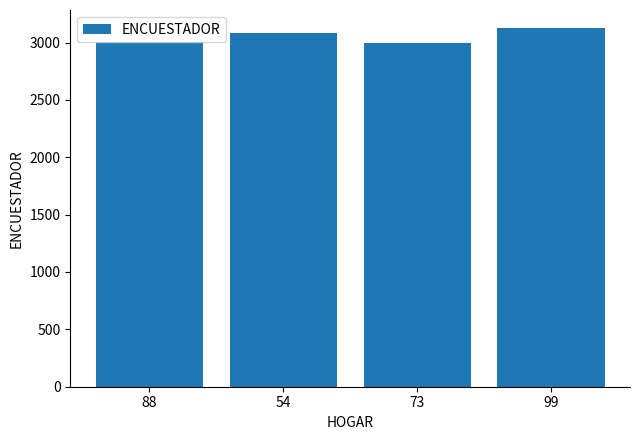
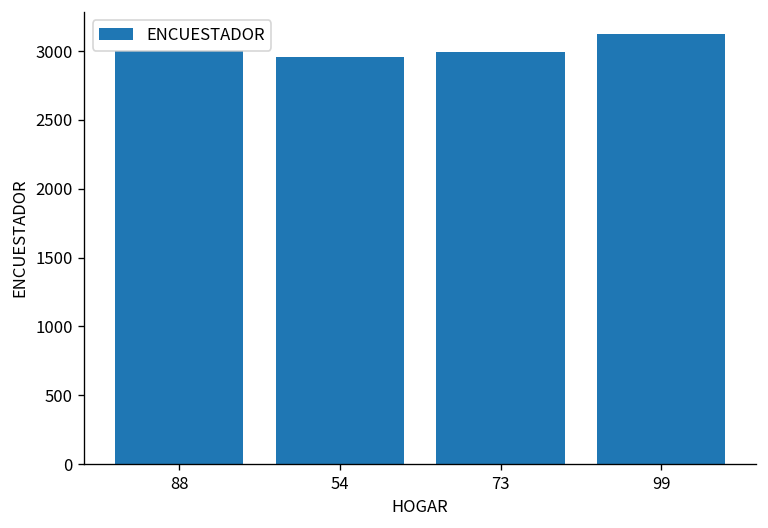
  {
    "88": 3000,
-   "54": 3090,
+   "54": 2960,
    "73": 2990,
    "99": 3130
  }
